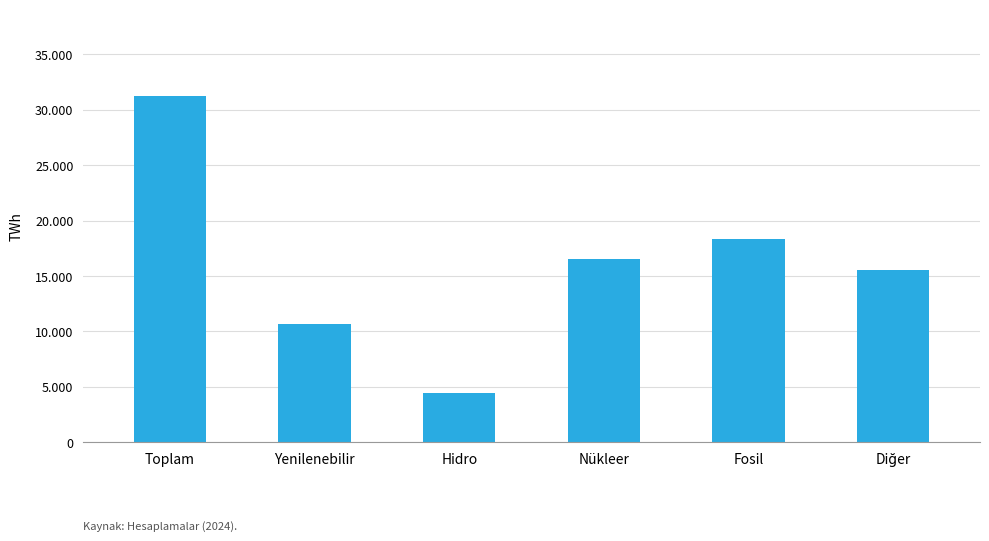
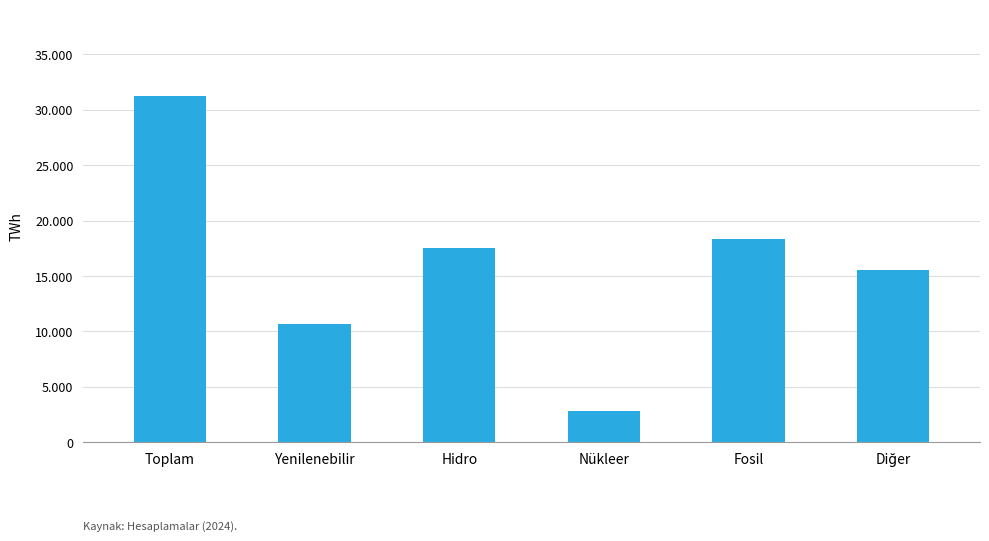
  {
    "Toplam": 31.3,
    "Yenilenebilir": 10.7,
-   "Hidro": 4.5,
-   "Nükleer": 16.6,
+   "Hidro": 17.6,
+   "Nükleer": 2.8,
    "Fosil": 18.3,
    "Diğer": 15.5
  }
